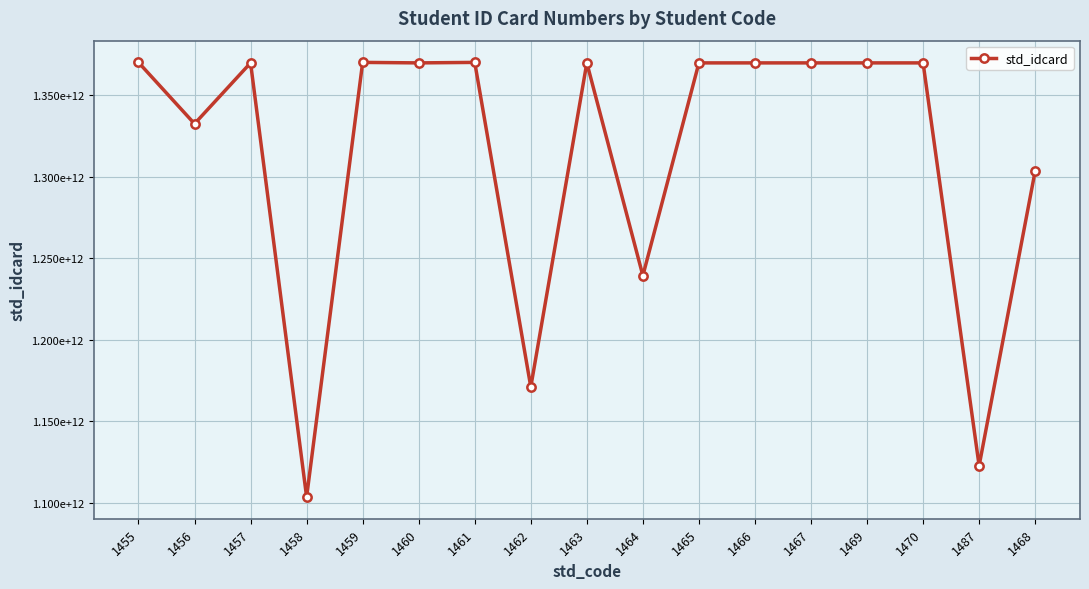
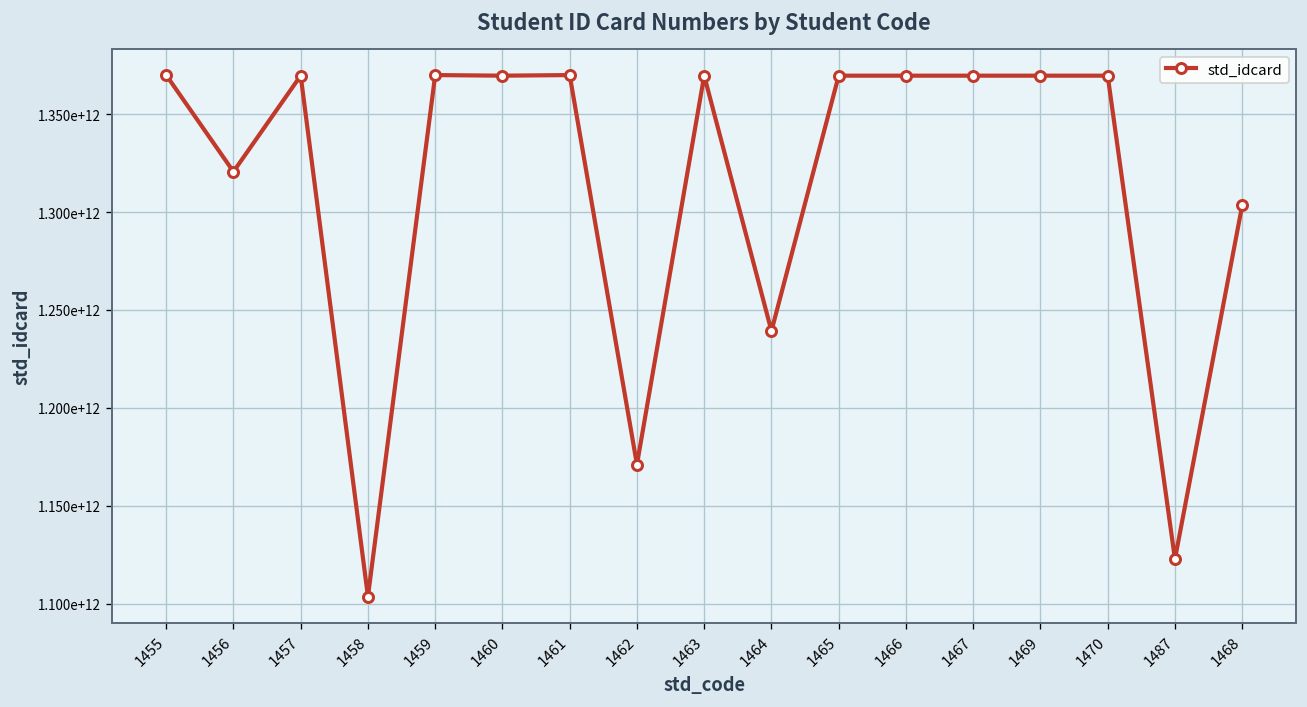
  {
    "1455": 1370000000000,
-   "1456": 1332000000000,
+   "1456": 1321000000000,
    "1457": 1370000000000,
    "1458": 1104000000000,
    "1459": 1370000000000,
    "1460": 1370000000000,
    "1461": 1370000000000,
    "1462": 1171000000000,
    "1463": 1370000000000,
    "1464": 1239000000000,
    "1465": 1370000000000,
    "1466": 1370000000000,
    "1467": 1370000000000,
    "1469": 1370000000000,
    "1470": 1370000000000,
    "1487": 1123000000000,
    "1468": 1303000000000
  }
